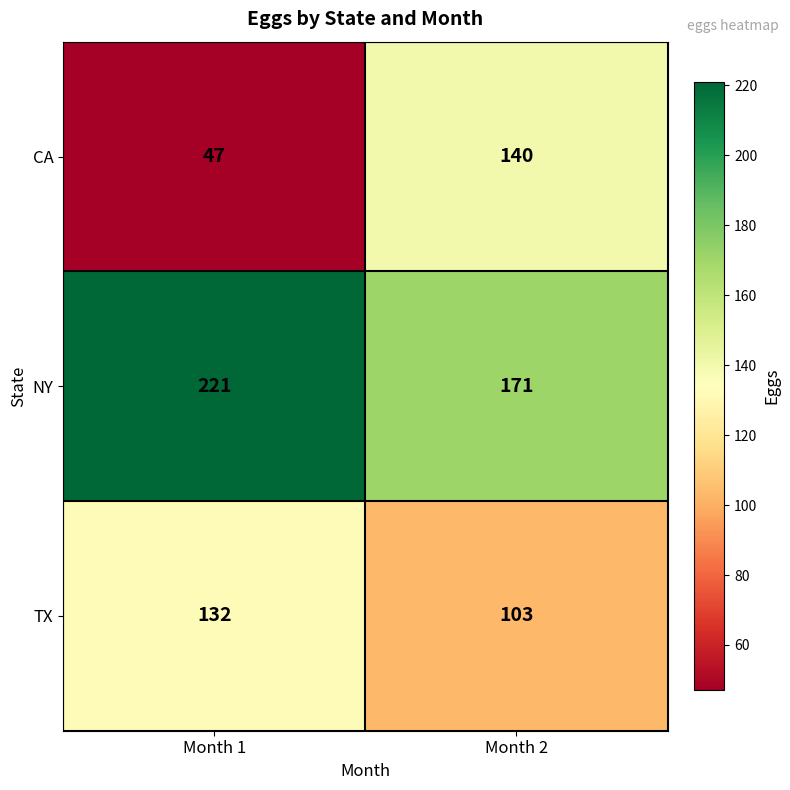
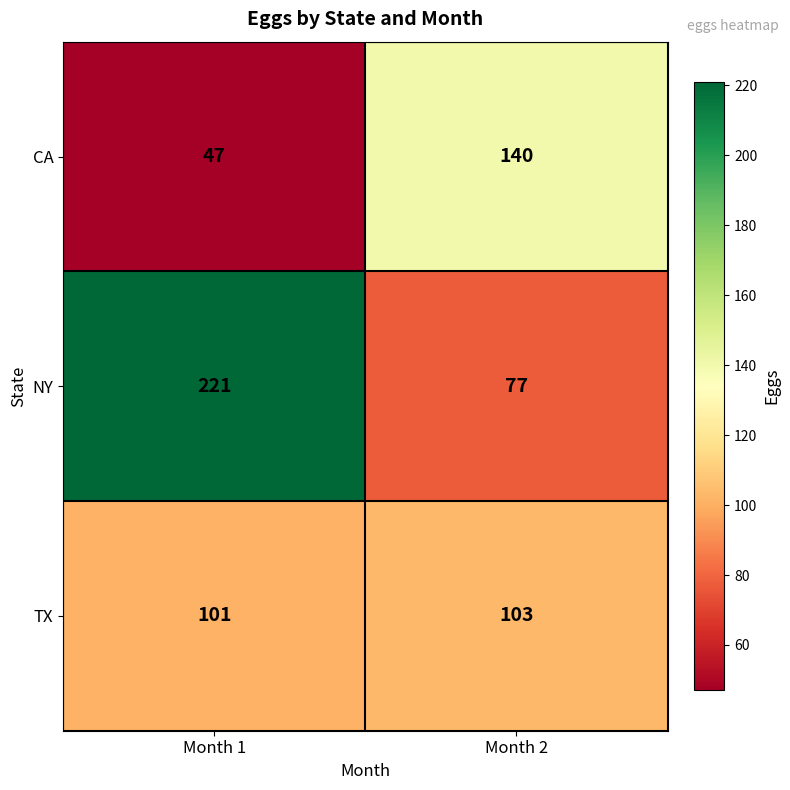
  {
    "CA": {
      "Month 1": 47,
      "Month 2": 140
    },
    "NY": {
      "Month 1": 221,
-     "Month 2": 171
+     "Month 2": 77
    },
    "TX": {
-     "Month 1": 132,
+     "Month 1": 101,
      "Month 2": 103
    }
  }
